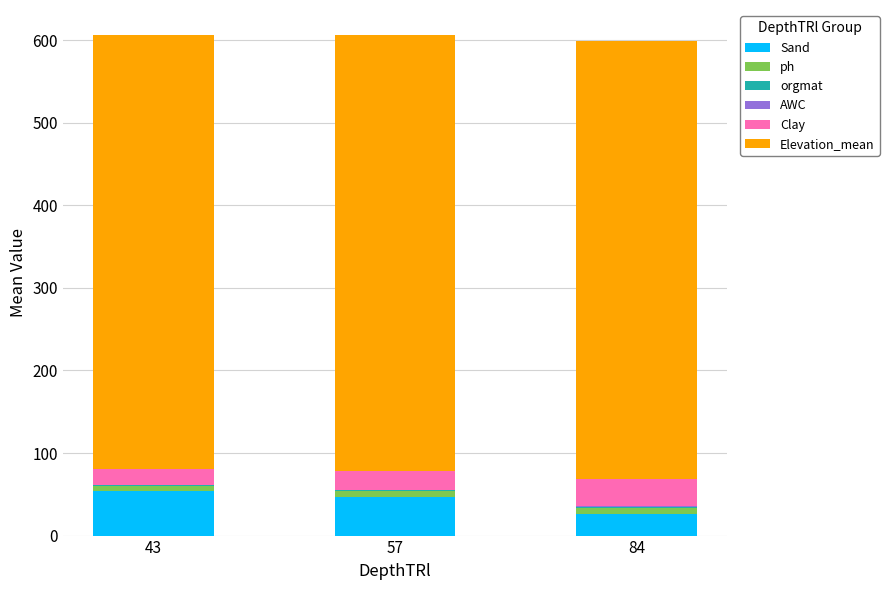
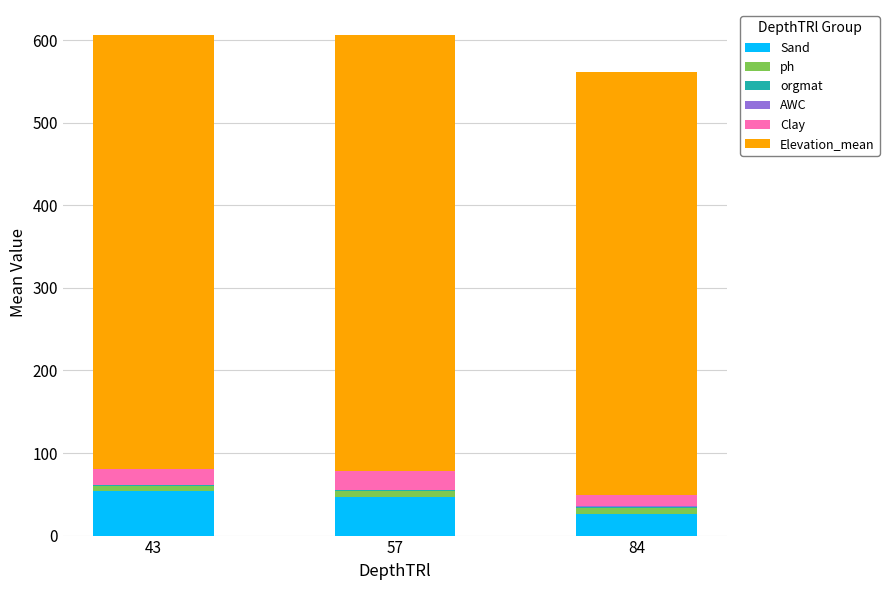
  {
    "Sand": {
      "43": 50,
      "57": 50,
      "84": 30
    },
    "ph": {
      "43": 10,
      "57": 10,
      "84": 10
    },
    "Clay": {
      "43": 20,
      "57": 20,
-     "84": 30
+     "84": 10
    },
    "Elevation_mean": {
      "43": 520,
      "57": 530,
-     "84": 530
+     "84": 510
    }
  }
